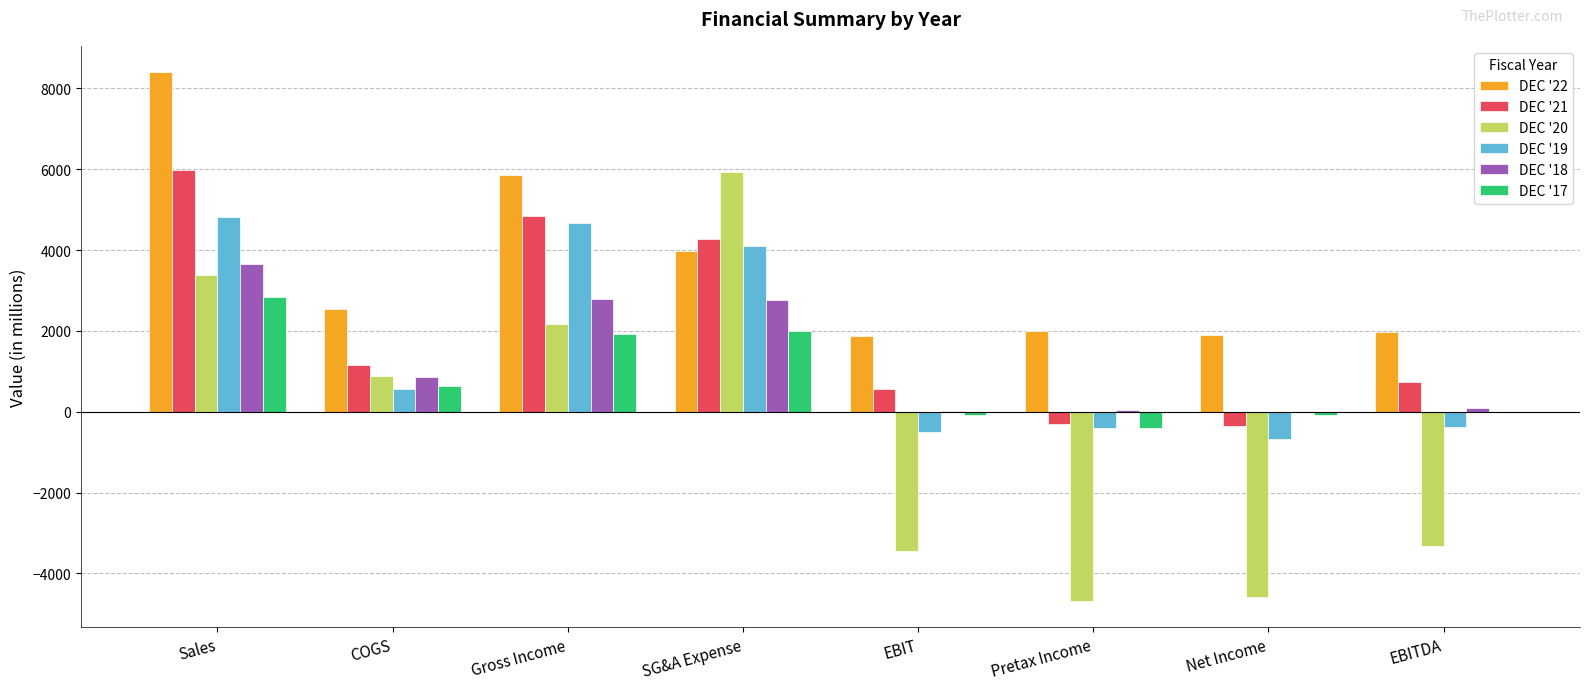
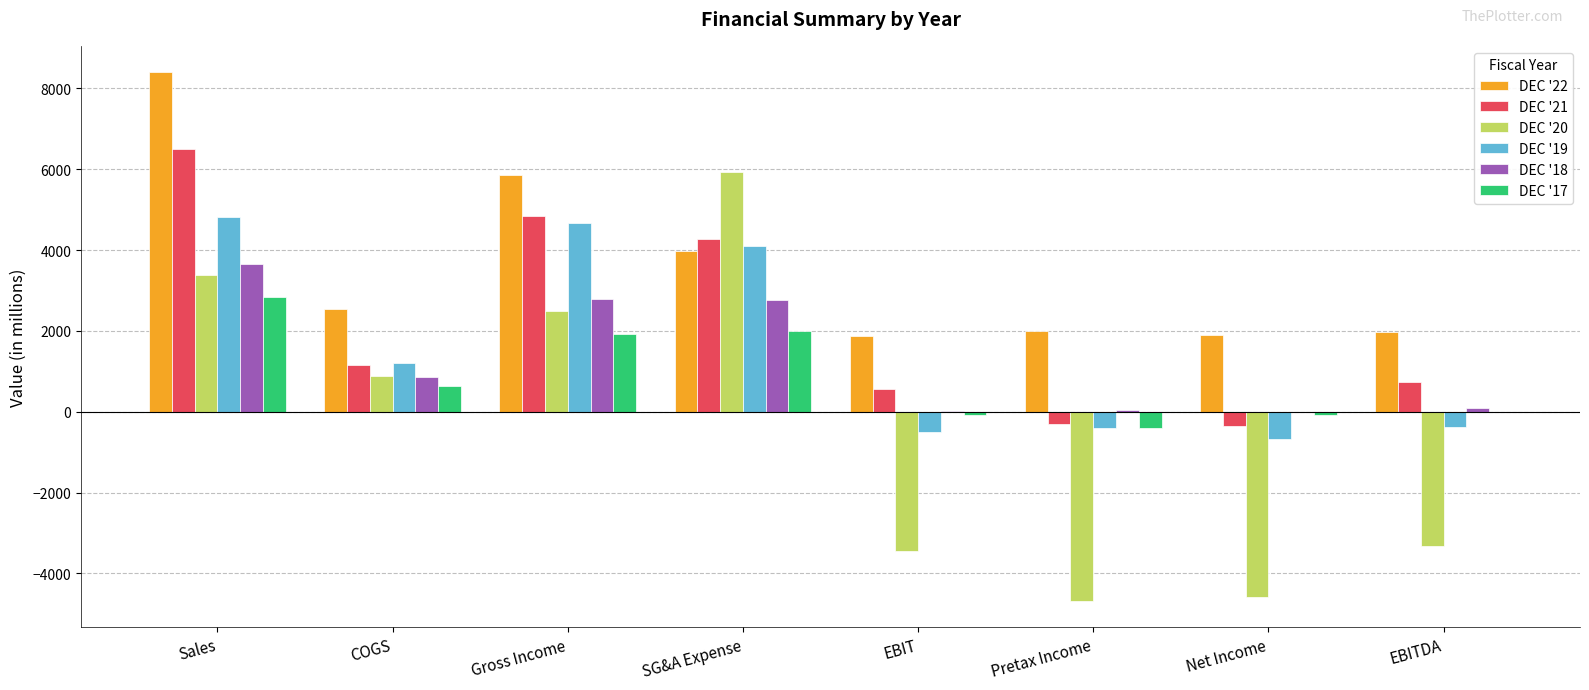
  {
    "DEC '22": {
      "Sales": 8400,
      "COGS": 2500,
      "Gross Income": 5900,
      "SG&A Expense": 4000,
      "EBIT": 1900,
      "Pretax Income": 2000,
      "Net Income": 1900,
      "EBITDA": 2000
    },
    "DEC '21": {
-     "Sales": 6000,
+     "Sales": 6500,
      "COGS": 1200,
      "Gross Income": 4800,
      "SG&A Expense": 4300,
      "EBIT": 600,
      "Pretax Income": -300,
      "Net Income": -400,
      "EBITDA": 700
    },
    "DEC '20": {
      "Sales": 3400,
      "COGS": 900,
-     "Gross Income": 2200,
+     "Gross Income": 2500,
      "SG&A Expense": 5900,
      "EBIT": -3400,
      "Pretax Income": -4700,
      "Net Income": -4600,
      "EBITDA": -3300
    },
    "DEC '19": {
      "Sales": 4800,
-     "COGS": 600,
+     "COGS": 1200,
      "Gross Income": 4700,
      "SG&A Expense": 4100,
      "EBIT": -500,
      "Pretax Income": -400,
      "Net Income": -700,
      "EBITDA": -400
    },
    "DEC '18": {
      "Sales": 3700,
      "COGS": 900,
      "Gross Income": 2800,
      "SG&A Expense": 2800,
      "EBITDA": 100
    },
    "DEC '17": {
      "Sales": 2800,
      "COGS": 600,
      "Gross Income": 1900,
      "SG&A Expense": 2000,
      "EBIT": -100,
      "Pretax Income": -400,
      "Net Income": -100
    }
  }
